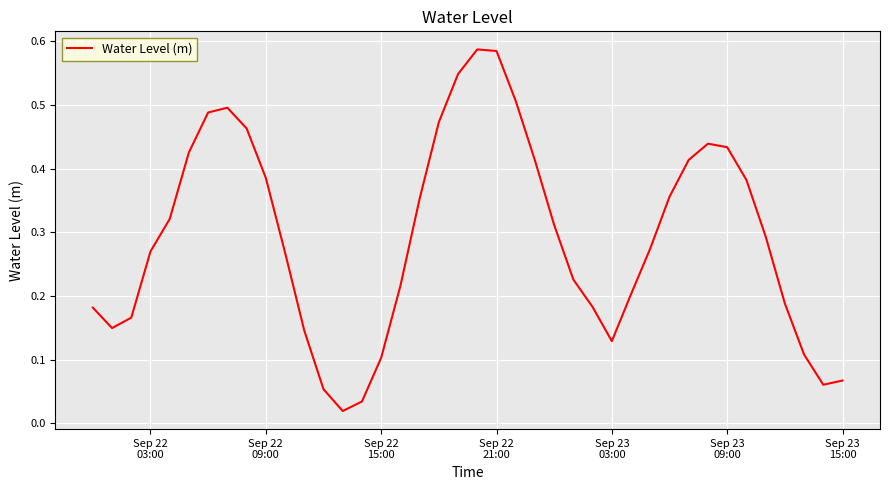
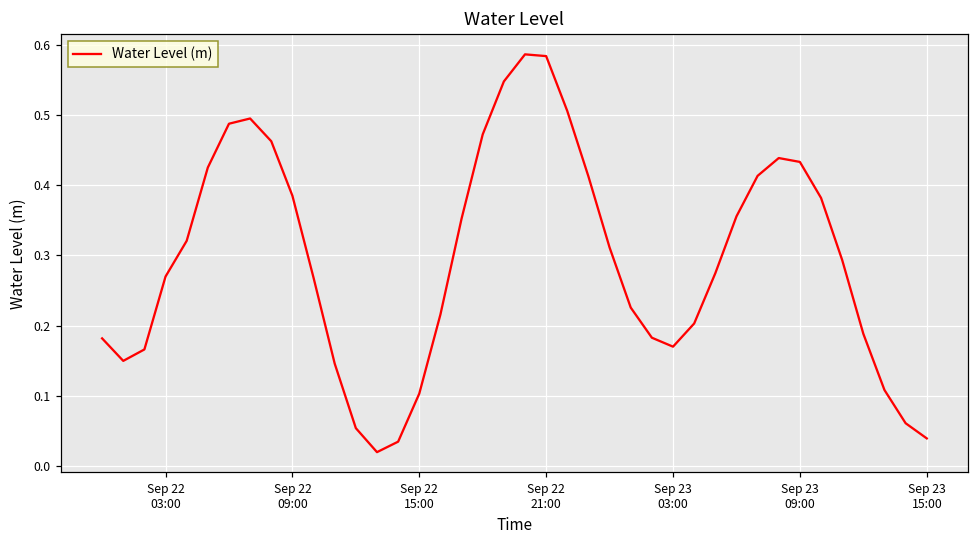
  {
    "Sep 22 03:00": 0.27,
    "Sep 22 09:00": 0.39,
    "Sep 22 15:00": 0.10,
    "Sep 22 21:00": 0.58,
-   "Sep 23 03:00": 0.13,
+   "Sep 23 03:00": 0.17,
    "Sep 23 09:00": 0.43,
-   "Sep 23 15:00": 0.07
+   "Sep 23 15:00": 0.04
  }
